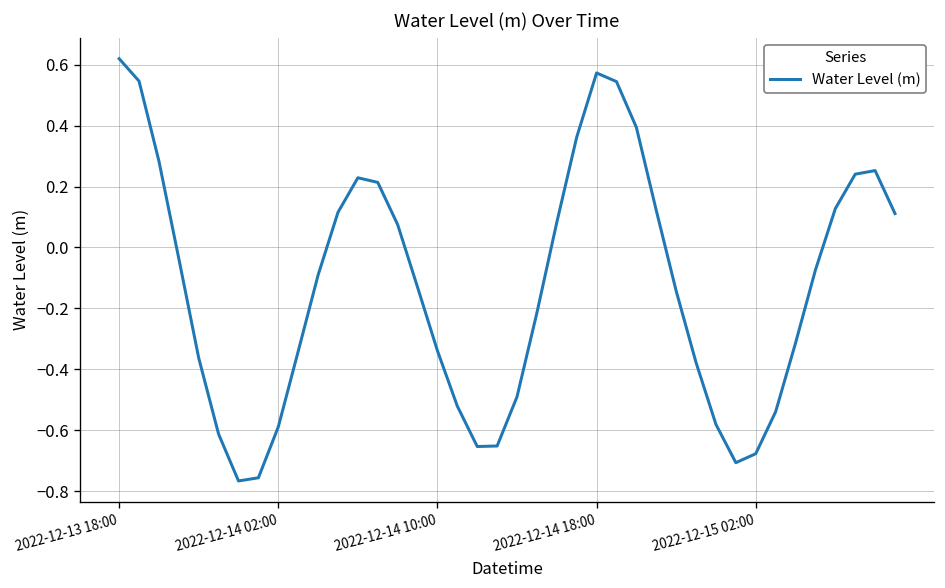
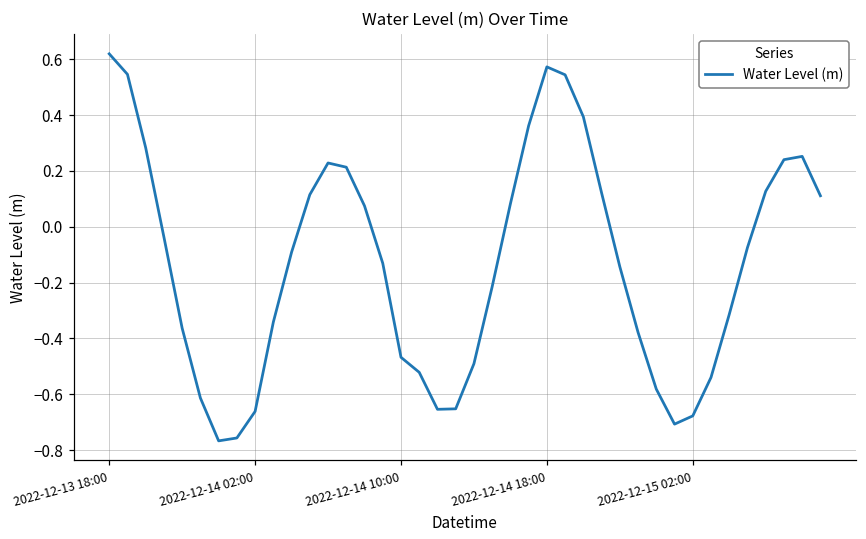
  {
    "2022-12-13 18:00": 0.62,
-   "2022-12-14 02:00": -0.59,
-   "2022-12-14 10:00": -0.34,
+   "2022-12-14 02:00": -0.66,
+   "2022-12-14 10:00": -0.47,
    "2022-12-14 18:00": 0.57,
    "2022-12-15 02:00": -0.68
  }
